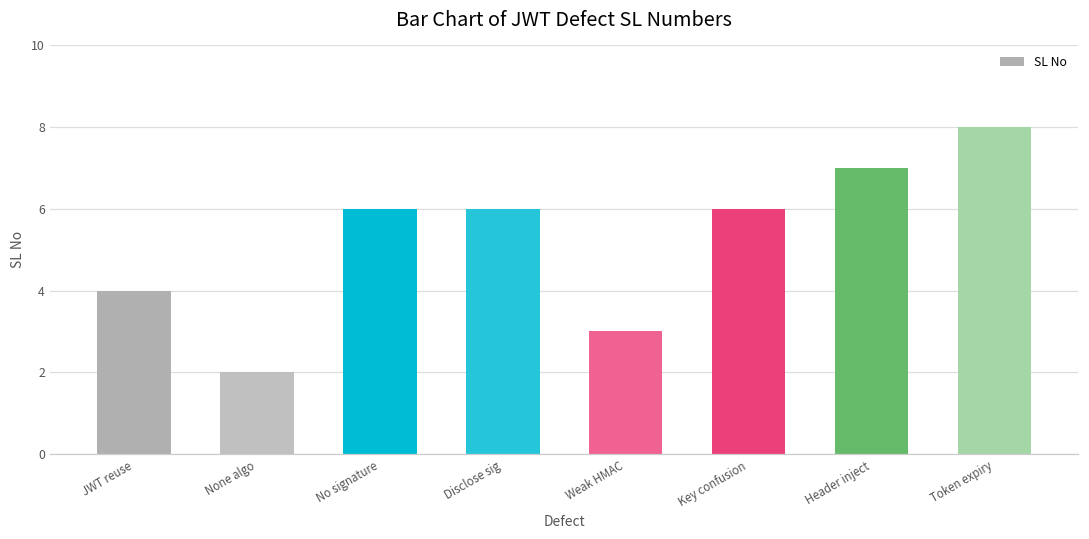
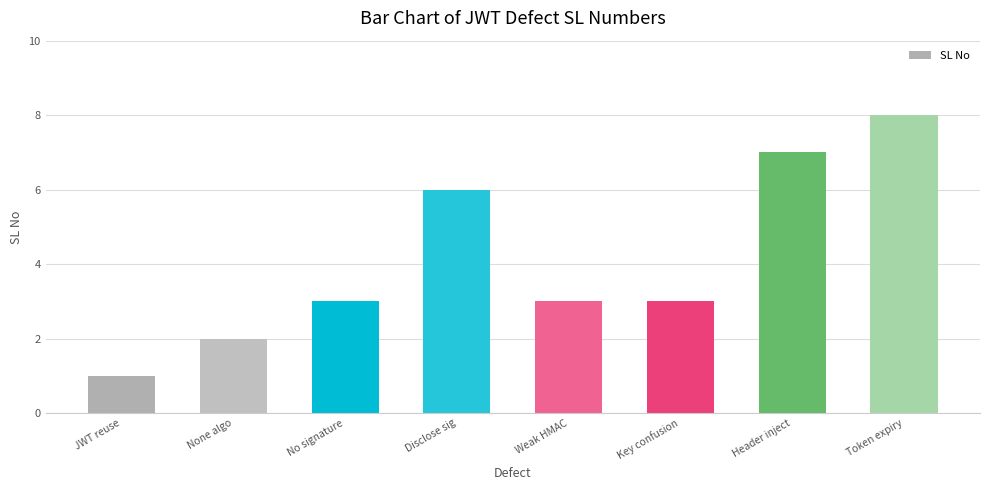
  {
-   "JWT reuse": 4,
+   "JWT reuse": 1,
    "None algo": 2,
-   "No signature": 6,
+   "No signature": 3,
    "Disclose sig": 6,
    "Weak HMAC": 3,
-   "Key confusion": 6,
+   "Key confusion": 3,
    "Header inject": 7,
    "Token expiry": 8
  }
